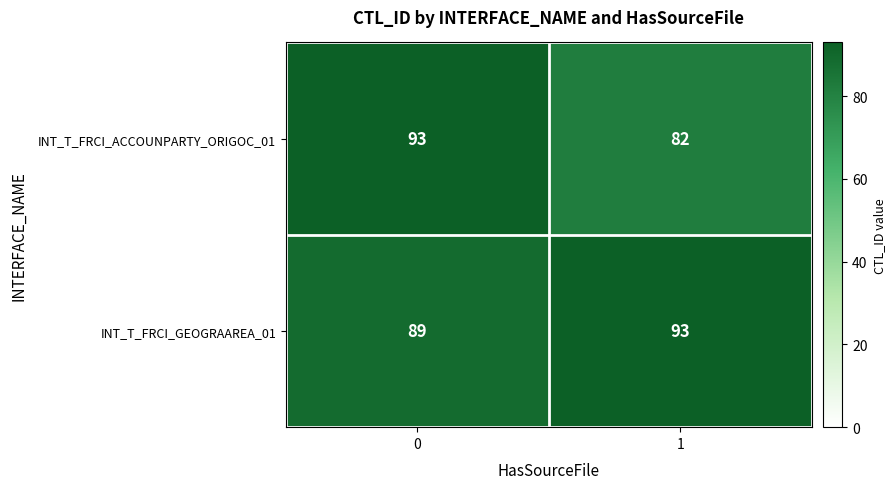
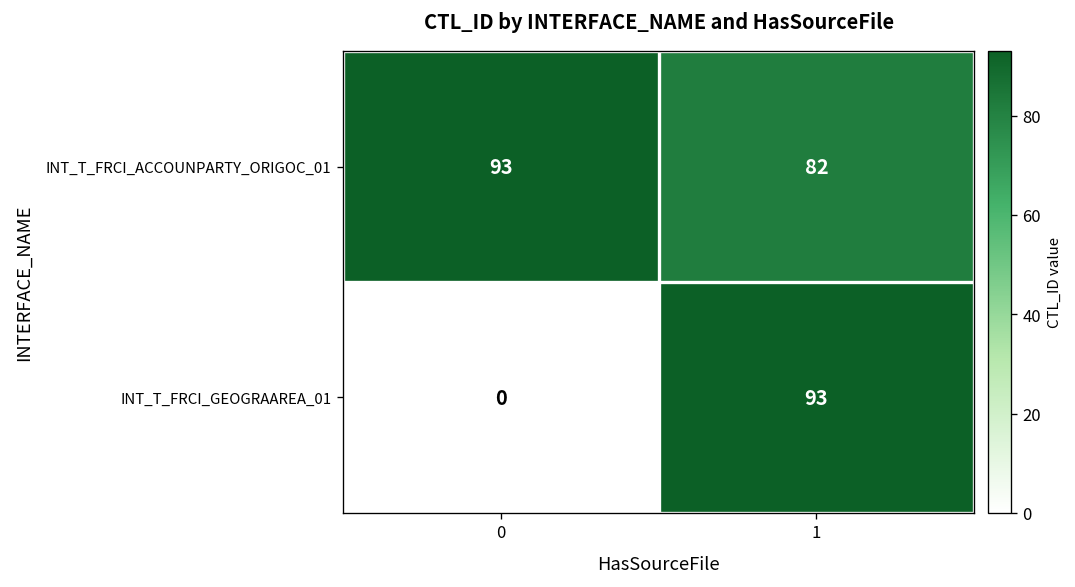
  {
    "INT_T_FRCI_ACCOUNPARTY_ORIGOC_01": {
      "0": 93,
      "1": 82
    },
    "INT_T_FRCI_GEOGRAAREA_01": {
-     "0": 89,
+     "0": 0,
      "1": 93
    }
  }
